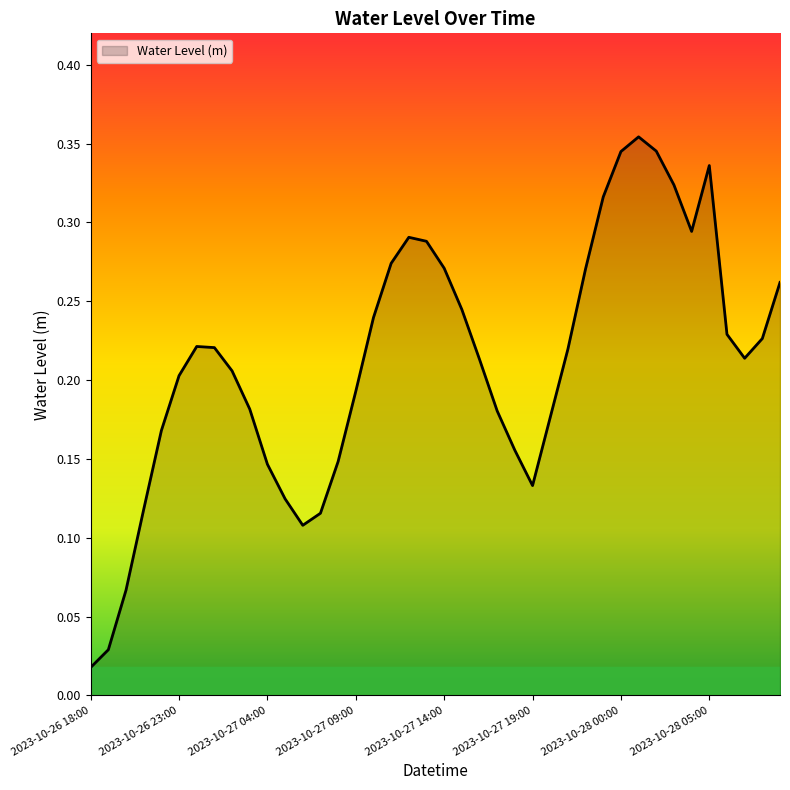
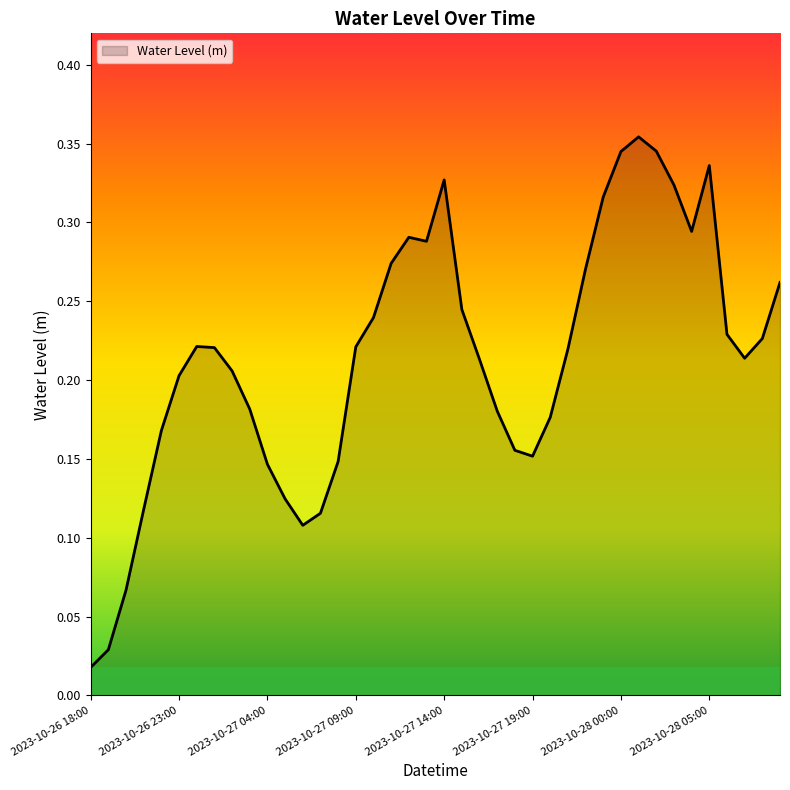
  {
    "2023-10-26 23:00": 0.203,
    "2023-10-27 04:00": 0.147,
-   "2023-10-27 09:00": 0.193,
-   "2023-10-27 14:00": 0.271,
-   "2023-10-27 19:00": 0.133,
+   "2023-10-27 09:00": 0.221,
+   "2023-10-27 14:00": 0.327,
+   "2023-10-27 19:00": 0.152,
    "2023-10-28 00:00": 0.345,
    "2023-10-28 05:00": 0.336
  }
